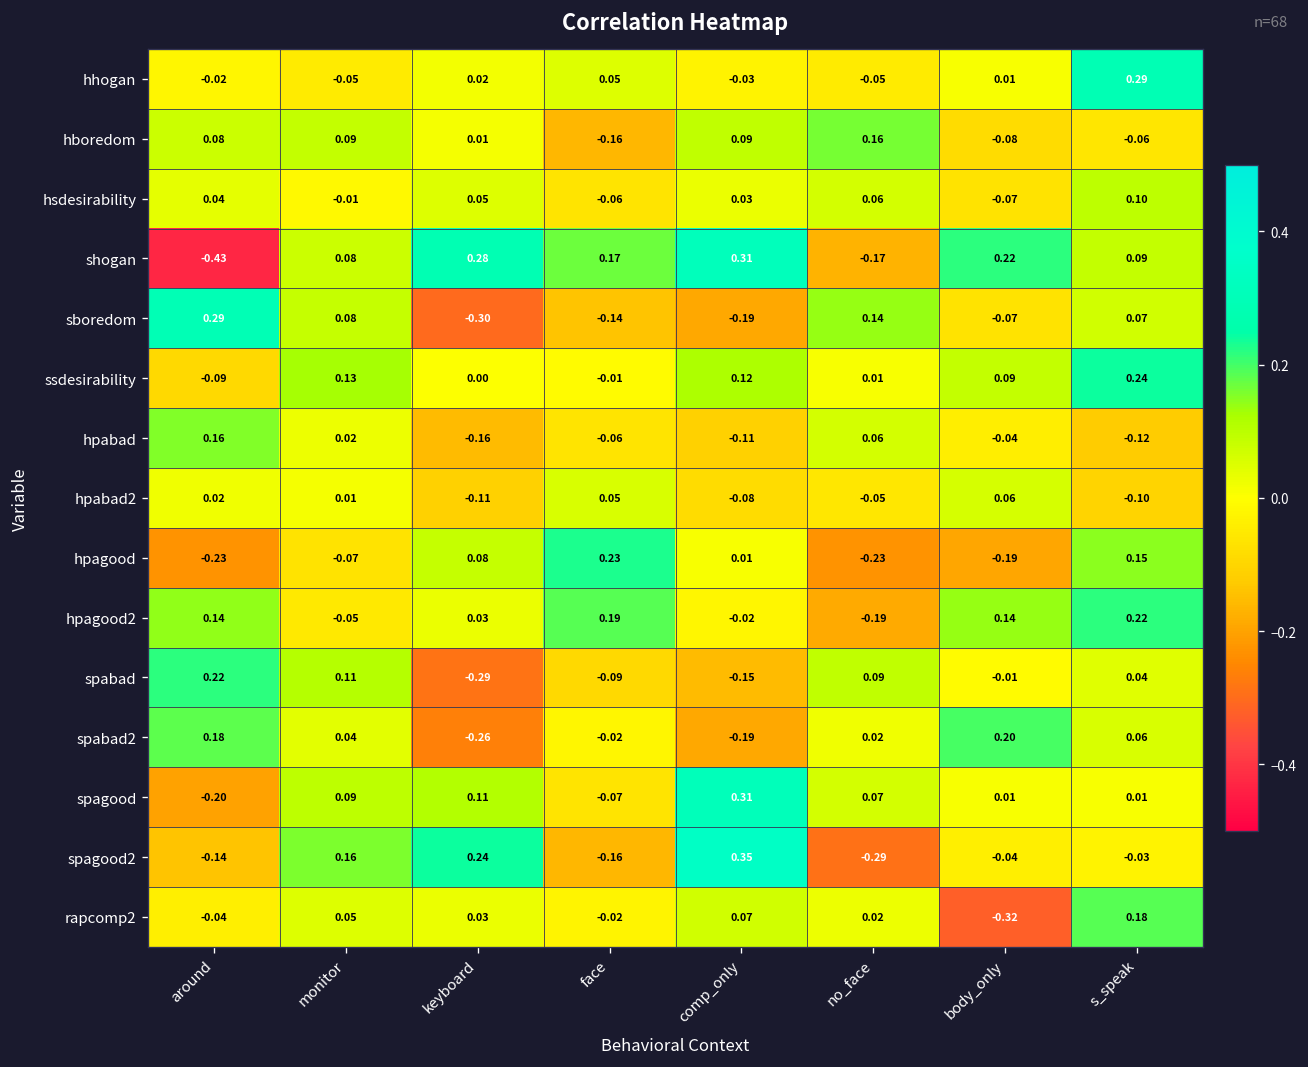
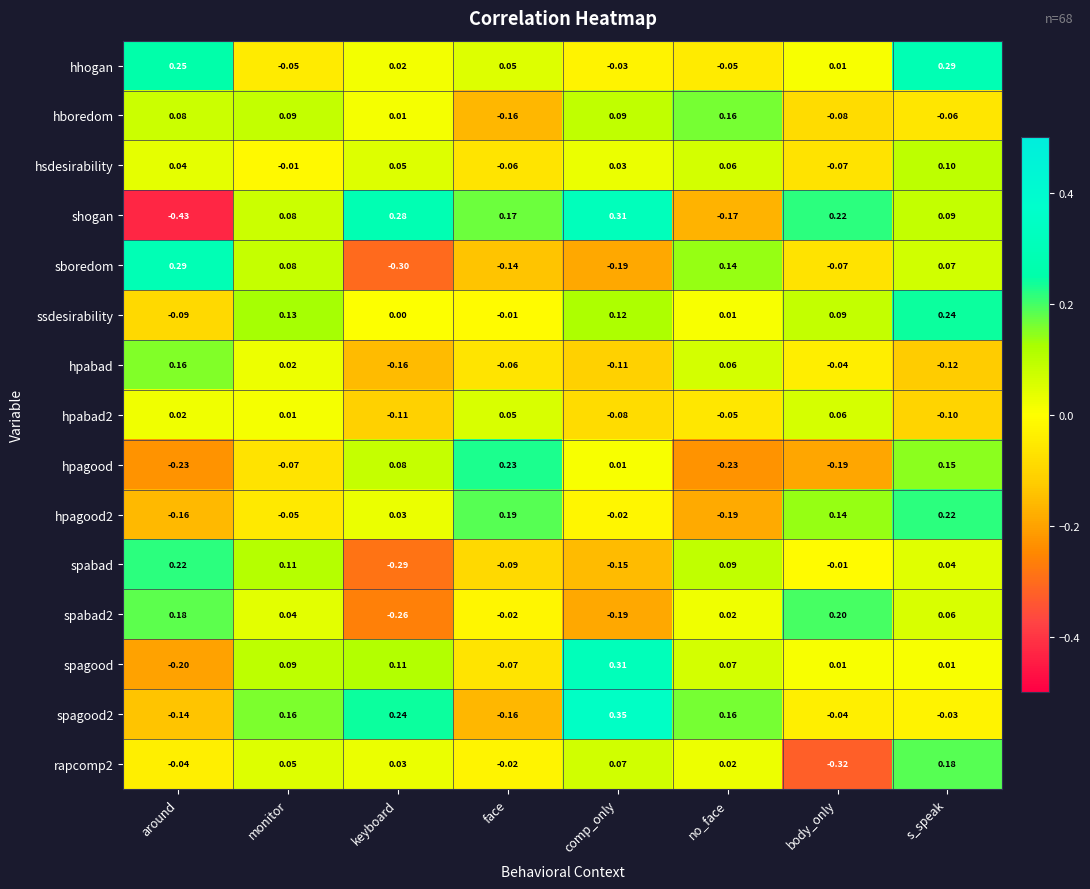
  {
    "hhogan": {
-     "around": -0.02,
+     "around": 0.25,
      "monitor": -0.05,
      "keyboard": 0.02,
      "face": 0.05,
      "comp_only": -0.03,
      "no_face": -0.05,
      "body_only": 0.01,
      "s_speak": 0.29
    },
    "hboredom": {
      "around": 0.08,
      "monitor": 0.09,
      "keyboard": 0.01,
      "face": -0.16,
      "comp_only": 0.09,
      "no_face": 0.16,
      "body_only": -0.08,
      "s_speak": -0.06
    },
    "hsdesirability": {
      "around": 0.04,
      "monitor": -0.01,
      "keyboard": 0.05,
      "face": -0.06,
      "comp_only": 0.03,
      "no_face": 0.06,
      "body_only": -0.07,
      "s_speak": 0.10
    },
    "shogan": {
      "around": -0.43,
      "monitor": 0.08,
      "keyboard": 0.28,
      "face": 0.17,
      "comp_only": 0.31,
      "no_face": -0.17,
      "body_only": 0.22,
      "s_speak": 0.09
    },
    "sboredom": {
      "around": 0.29,
      "monitor": 0.08,
      "keyboard": -0.30,
      "face": -0.14,
      "comp_only": -0.19,
      "no_face": 0.14,
      "body_only": -0.07,
      "s_speak": 0.07
    },
    "ssdesirability": {
      "around": -0.09,
      "monitor": 0.13,
      "keyboard": 0.00,
      "face": -0.01,
      "comp_only": 0.12,
      "no_face": 0.01,
      "body_only": 0.09,
      "s_speak": 0.24
    },
    "hpabad": {
      "around": 0.16,
      "monitor": 0.02,
      "keyboard": -0.16,
      "face": -0.06,
      "comp_only": -0.11,
      "no_face": 0.06,
      "body_only": -0.04,
      "s_speak": -0.12
    },
    "hpabad2": {
      "around": 0.02,
      "monitor": 0.01,
      "keyboard": -0.11,
      "face": 0.05,
      "comp_only": -0.08,
      "no_face": -0.05,
      "body_only": 0.06,
      "s_speak": -0.10
    },
    "hpagood": {
      "around": -0.23,
      "monitor": -0.07,
      "keyboard": 0.08,
      "face": 0.23,
      "comp_only": 0.01,
      "no_face": -0.23,
      "body_only": -0.19,
      "s_speak": 0.15
    },
    "hpagood2": {
-     "around": 0.14,
+     "around": -0.16,
      "monitor": -0.05,
      "keyboard": 0.03,
      "face": 0.19,
      "comp_only": -0.02,
      "no_face": -0.19,
      "body_only": 0.14,
      "s_speak": 0.22
    },
    "spabad": {
      "around": 0.22,
      "monitor": 0.11,
      "keyboard": -0.29,
      "face": -0.09,
      "comp_only": -0.15,
      "no_face": 0.09,
      "body_only": -0.01,
      "s_speak": 0.04
    },
    "spabad2": {
      "around": 0.18,
      "monitor": 0.04,
      "keyboard": -0.26,
      "face": -0.02,
      "comp_only": -0.19,
      "no_face": 0.02,
      "body_only": 0.20,
      "s_speak": 0.06
    },
    "spagood": {
      "around": -0.20,
      "monitor": 0.09,
      "keyboard": 0.11,
      "face": -0.07,
      "comp_only": 0.31,
      "no_face": 0.07,
      "body_only": 0.01,
      "s_speak": 0.01
    },
    "spagood2": {
      "around": -0.14,
      "monitor": 0.16,
      "keyboard": 0.24,
      "face": -0.16,
      "comp_only": 0.35,
-     "no_face": -0.29,
+     "no_face": 0.16,
      "body_only": -0.04,
      "s_speak": -0.03
    },
    "rapcomp2": {
      "around": -0.04,
      "monitor": 0.05,
      "keyboard": 0.03,
      "face": -0.02,
      "comp_only": 0.07,
      "no_face": 0.02,
      "body_only": -0.32,
      "s_speak": 0.18
    }
  }
